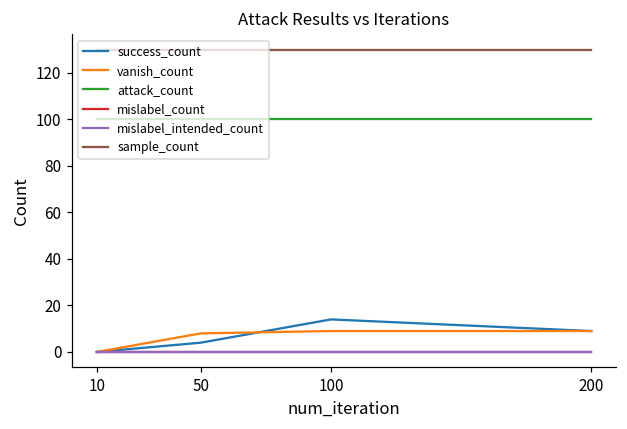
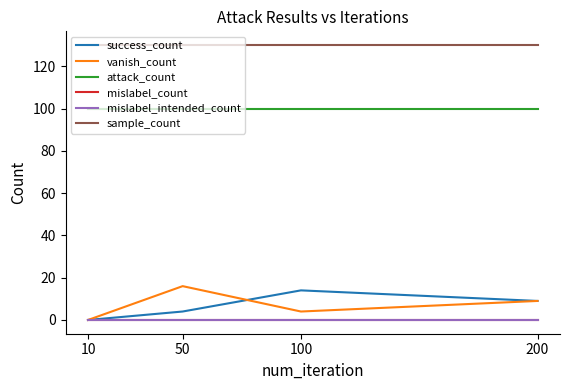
  {
    "success_count": {
      "50": 4,
      "100": 14
    },
    "vanish_count": {
-     "50": 8,
-     "100": 9
+     "50": 16,
+     "100": 4
    },
    "attack_count": {
      "100": 100,
      "200": 100
    },
    "mislabel_intended_count": {
      "50": 0,
      "100": 0,
      "200": 0
    },
    "sample_count": {
      "100": 130,
      "200": 130
    }
  }
